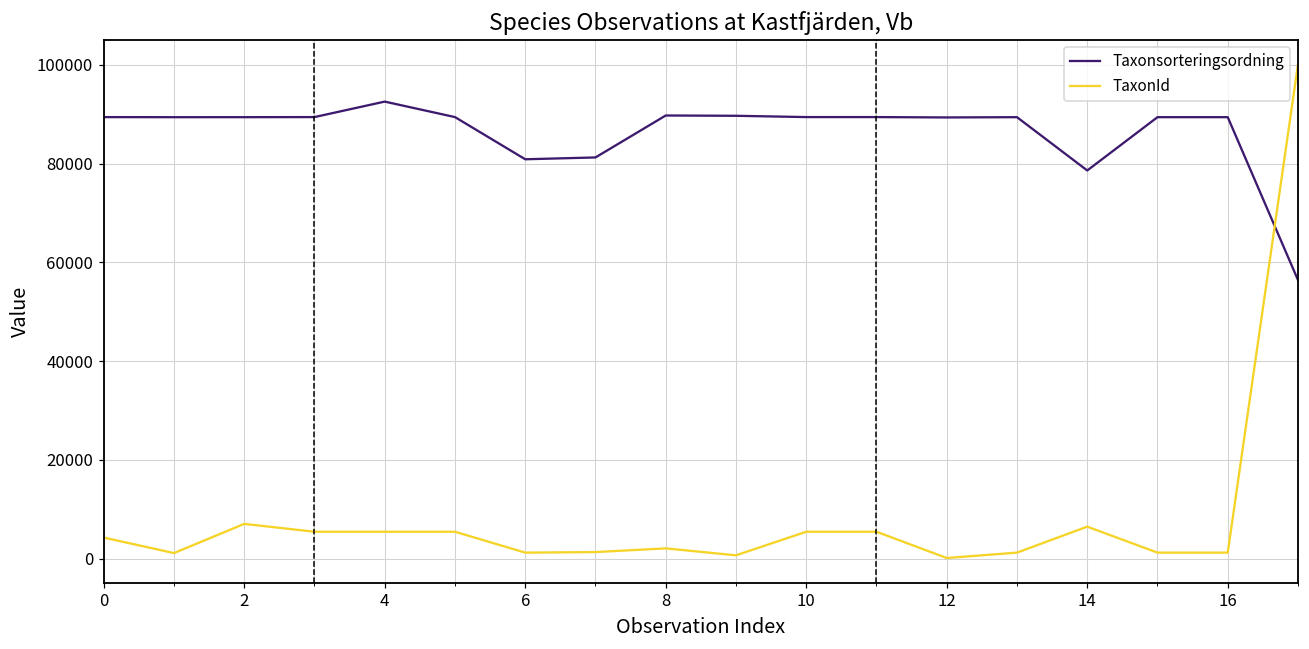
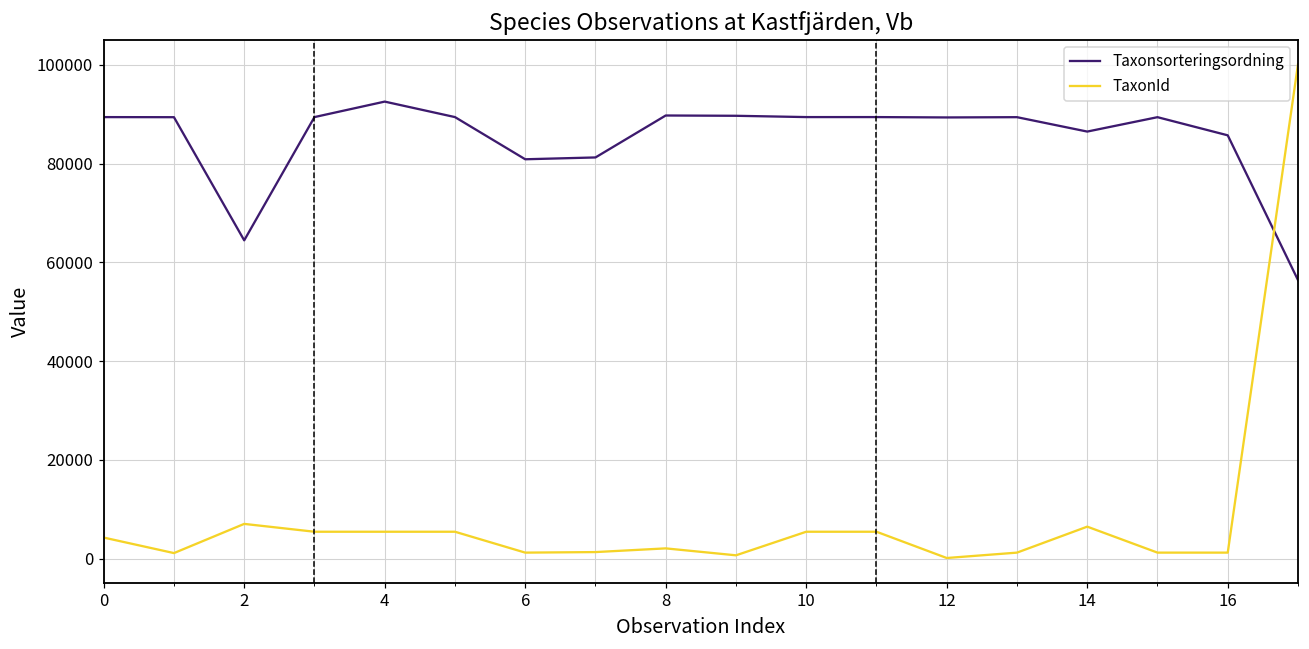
  {
    "Taxonsorteringsordning": {
      "0": 89000,
-     "2": 89000,
+     "2": 64000,
      "4": 93000,
      "6": 81000,
      "8": 90000,
      "10": 89000,
      "12": 89000,
-     "14": 79000,
-     "16": 89000
+     "14": 86000,
+     "16": 86000
    },
    "TaxonId": {
      "0": 4000,
      "2": 7000,
      "4": 5000,
      "6": 1000,
      "8": 2000,
      "10": 5000,
      "12": 0,
      "14": 6000,
      "16": 1000
    }
  }
